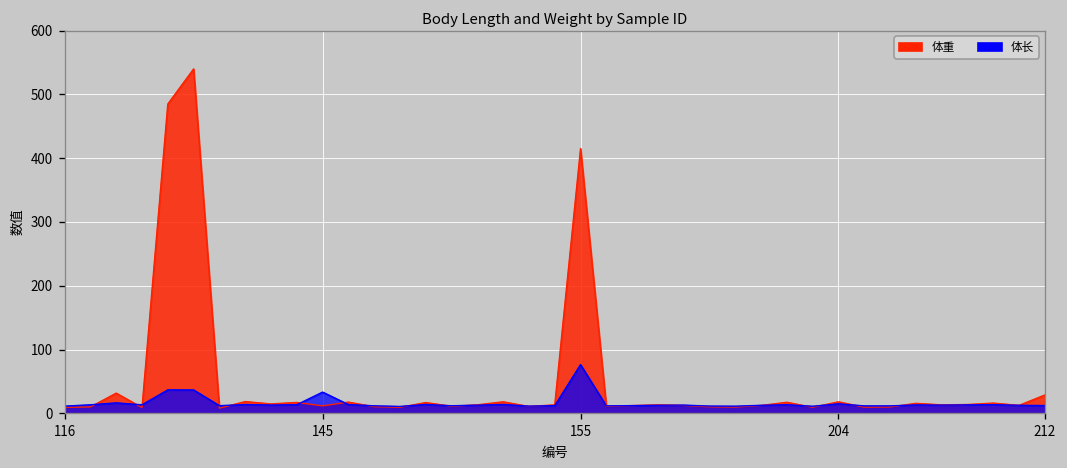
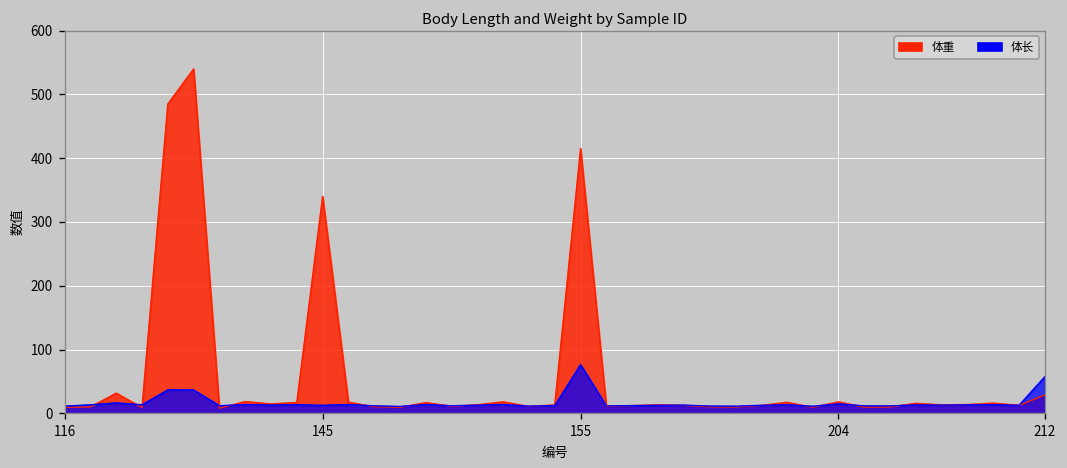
  {
    "体重": {
-     "145": 10,
+     "145": 340,
      "155": 420,
      "212": 30
    },
    "体长": {
-     "145": 30,
+     "145": 10,
      "155": 80,
-     "212": 10
+     "212": 60
    }
  }
